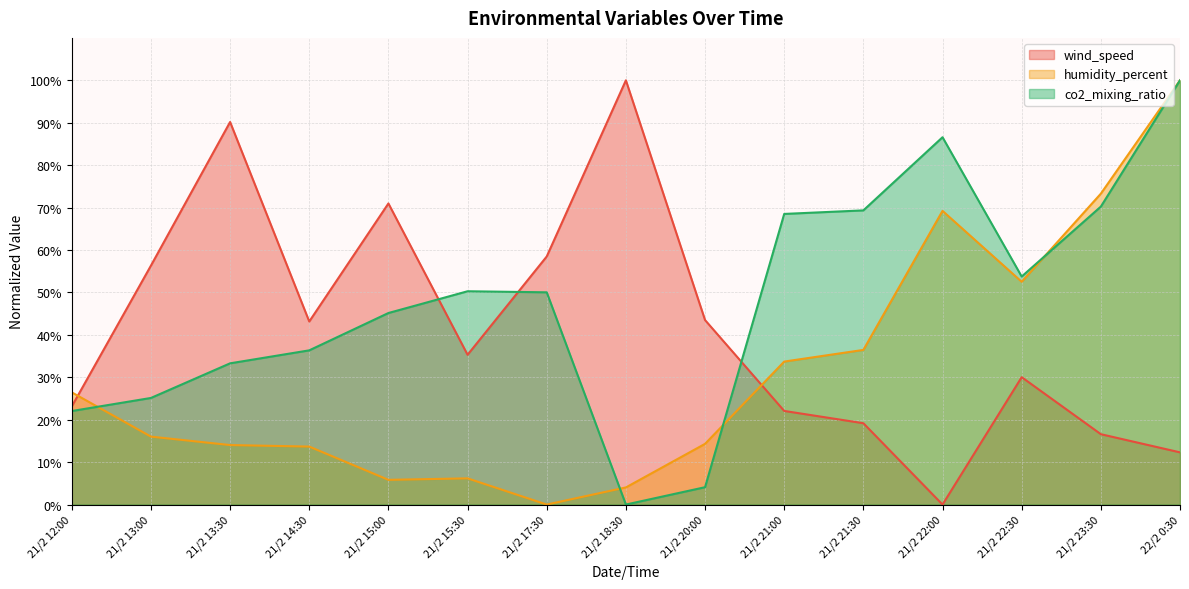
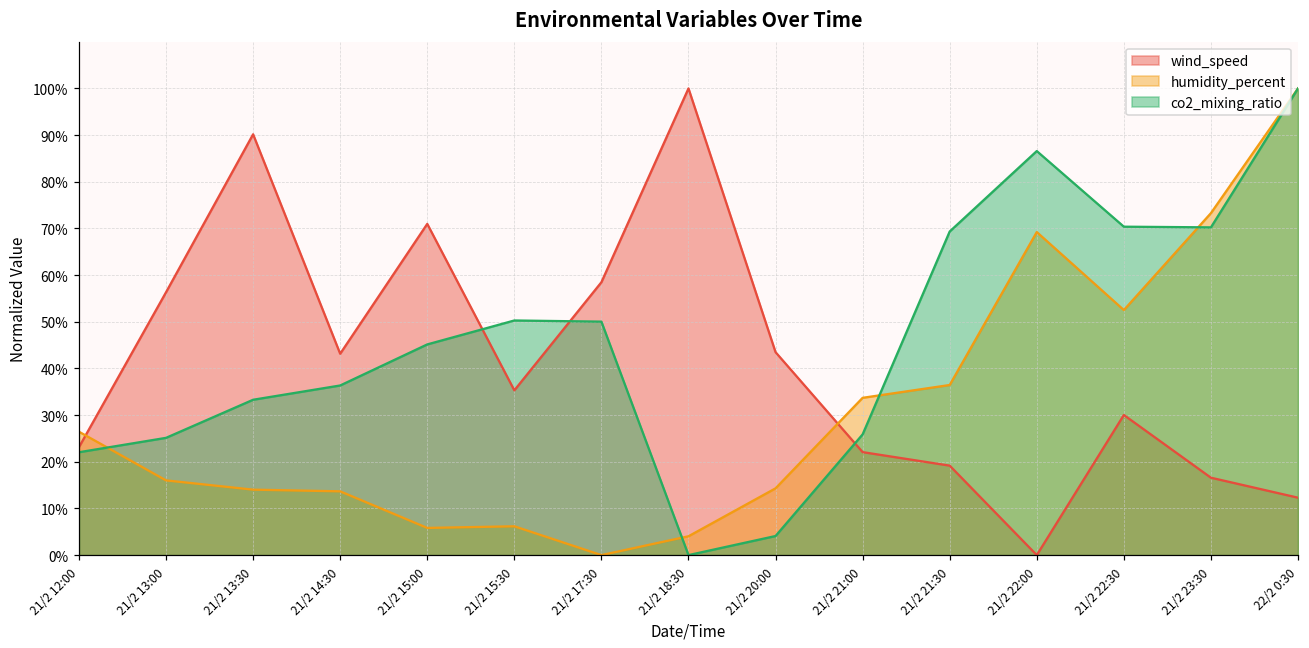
  {
    "wind_speed": {
      "21/2 12:00": "23%",
      "21/2 13:00": "56%",
      "21/2 13:30": "90%",
      "21/2 14:30": "43%",
      "21/2 15:00": "71%",
      "21/2 15:30": "35%",
      "21/2 17:30": "58%",
      "21/2 18:30": "100%",
      "21/2 20:00": "43%",
      "21/2 21:00": "22%",
      "21/2 21:30": "19%",
      "21/2 22:00": "0%",
      "21/2 22:30": "30%",
      "21/2 23:30": "17%",
      "22/2 0:30": "12%"
    },
    "humidity_percent": {
      "21/2 12:00": "26%",
      "21/2 13:00": "16%",
      "21/2 13:30": "14%",
      "21/2 14:30": "14%",
      "21/2 15:00": "6%",
      "21/2 15:30": "6%",
      "21/2 17:30": "0%",
      "21/2 18:30": "4%",
      "21/2 20:00": "14%",
      "21/2 21:00": "34%",
      "21/2 21:30": "36%",
      "21/2 22:00": "69%",
      "21/2 22:30": "53%",
      "21/2 23:30": "73%"
    },
    "co2_mixing_ratio": {
      "21/2 12:00": "22%",
      "21/2 13:00": "25%",
      "21/2 13:30": "33%",
      "21/2 14:30": "36%",
      "21/2 15:00": "45%",
      "21/2 15:30": "50%",
      "21/2 17:30": "50%",
      "21/2 18:30": "0%",
      "21/2 20:00": "4%",
-     "21/2 21:00": "69%",
+     "21/2 21:00": "26%",
      "21/2 21:30": "69%",
      "21/2 22:00": "87%",
-     "21/2 22:30": "54%",
+     "21/2 22:30": "70%",
      "21/2 23:30": "70%"
    }
  }
